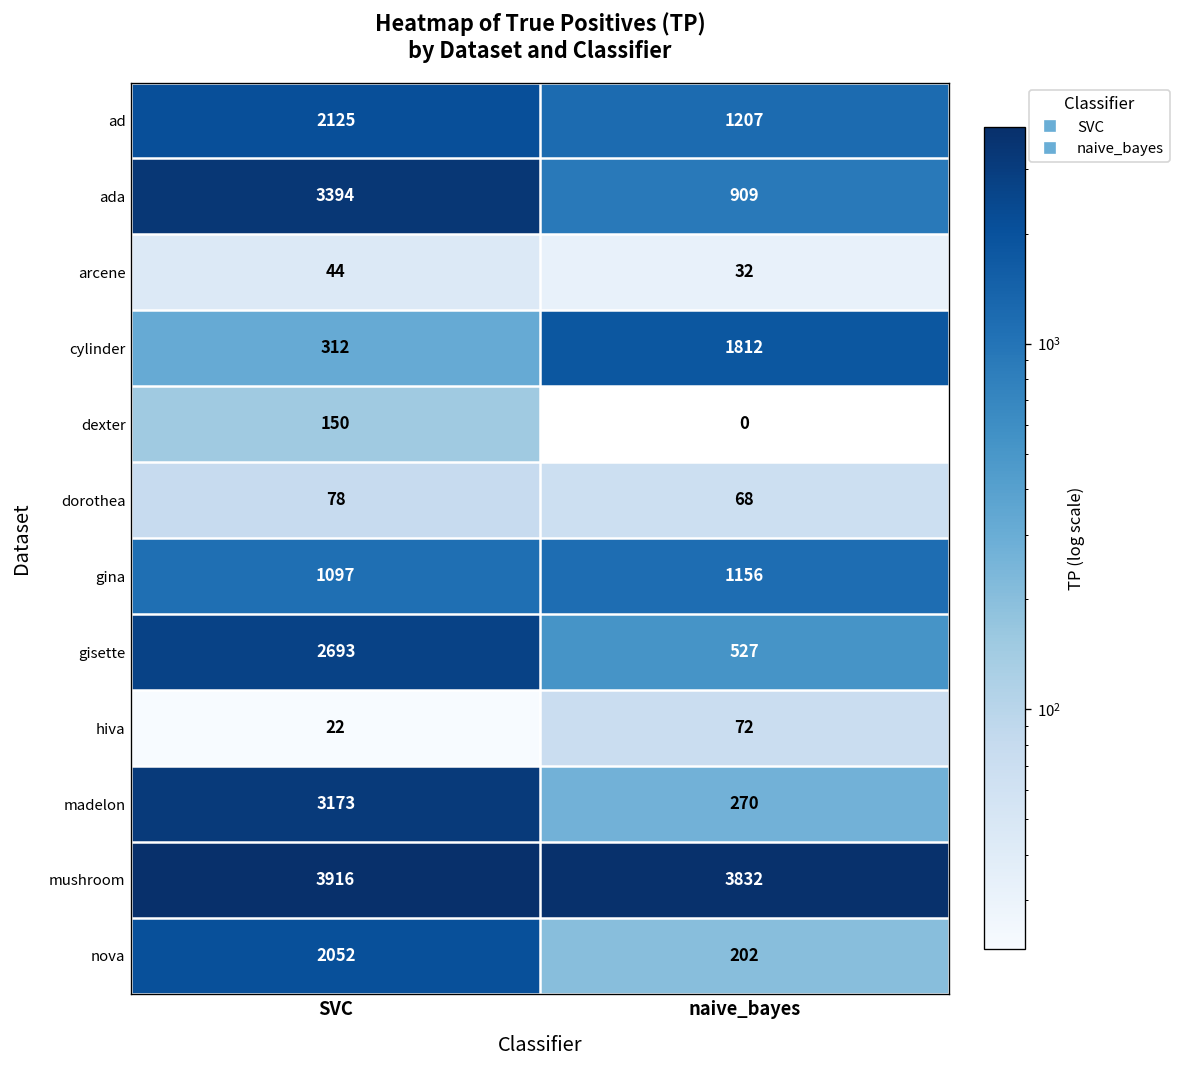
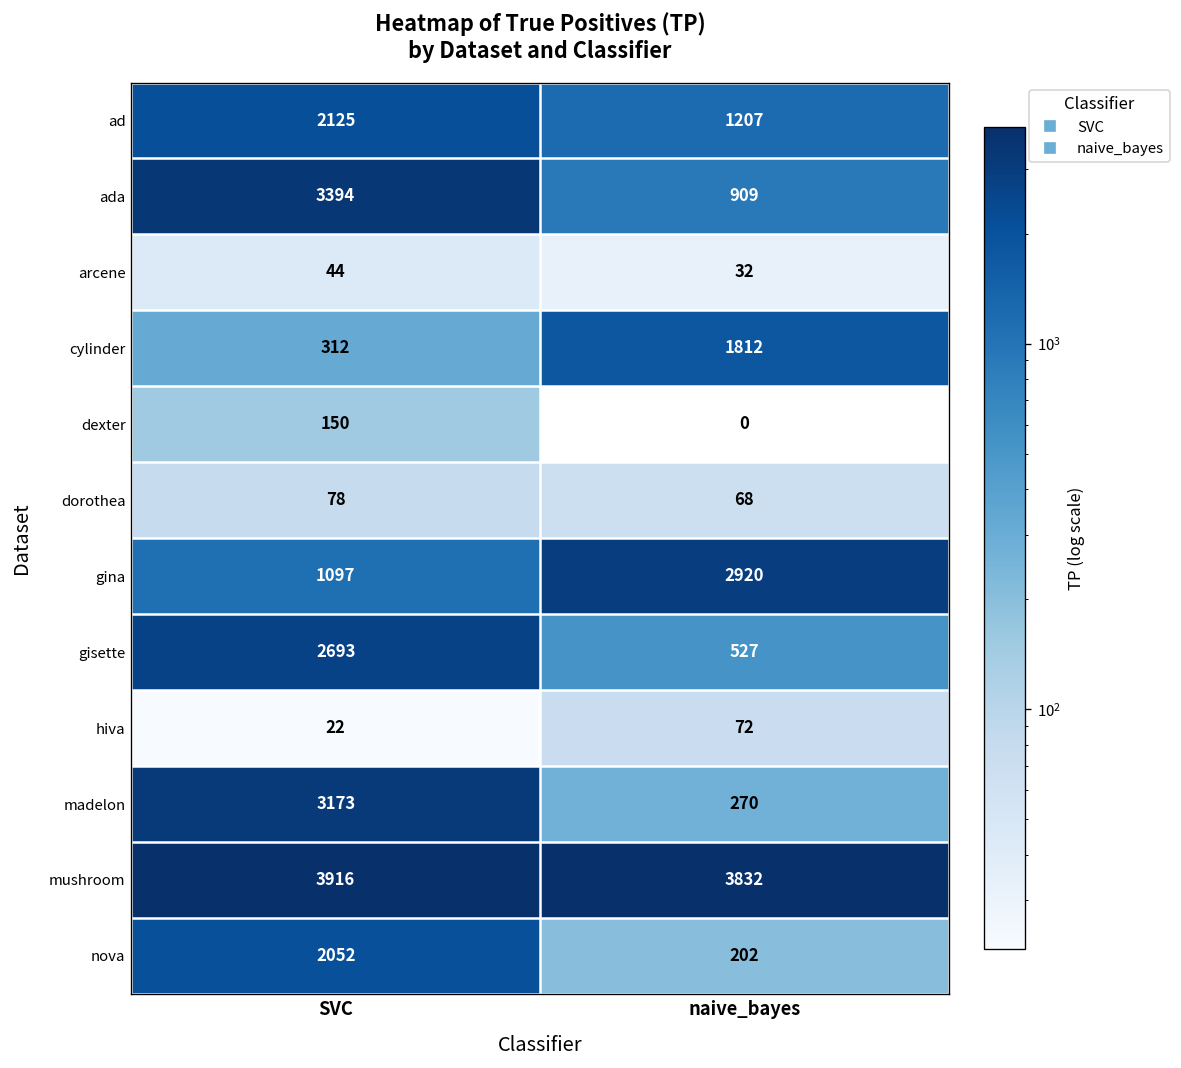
  {
    "ad": {
      "SVC": 2125,
      "naive_bayes": 1207
    },
    "ada": {
      "SVC": 3394,
      "naive_bayes": 909
    },
    "arcene": {
      "SVC": 44,
      "naive_bayes": 32
    },
    "cylinder": {
      "SVC": 312,
      "naive_bayes": 1812
    },
    "dexter": {
      "SVC": 150,
      "naive_bayes": 0
    },
    "dorothea": {
      "SVC": 78,
      "naive_bayes": 68
    },
    "gina": {
      "SVC": 1097,
-     "naive_bayes": 1156
+     "naive_bayes": 2920
    },
    "gisette": {
      "SVC": 2693,
      "naive_bayes": 527
    },
    "hiva": {
      "SVC": 22,
      "naive_bayes": 72
    },
    "madelon": {
      "SVC": 3173,
      "naive_bayes": 270
    },
    "mushroom": {
      "SVC": 3916,
      "naive_bayes": 3832
    },
    "nova": {
      "SVC": 2052,
      "naive_bayes": 202
    }
  }
